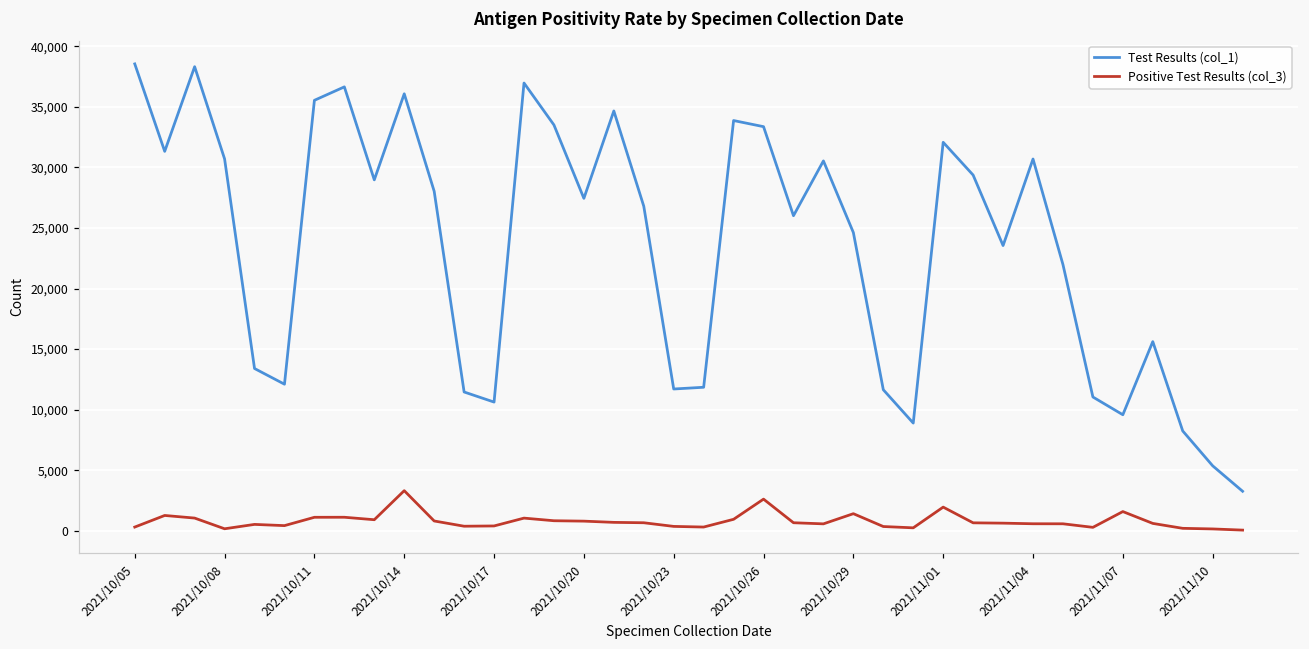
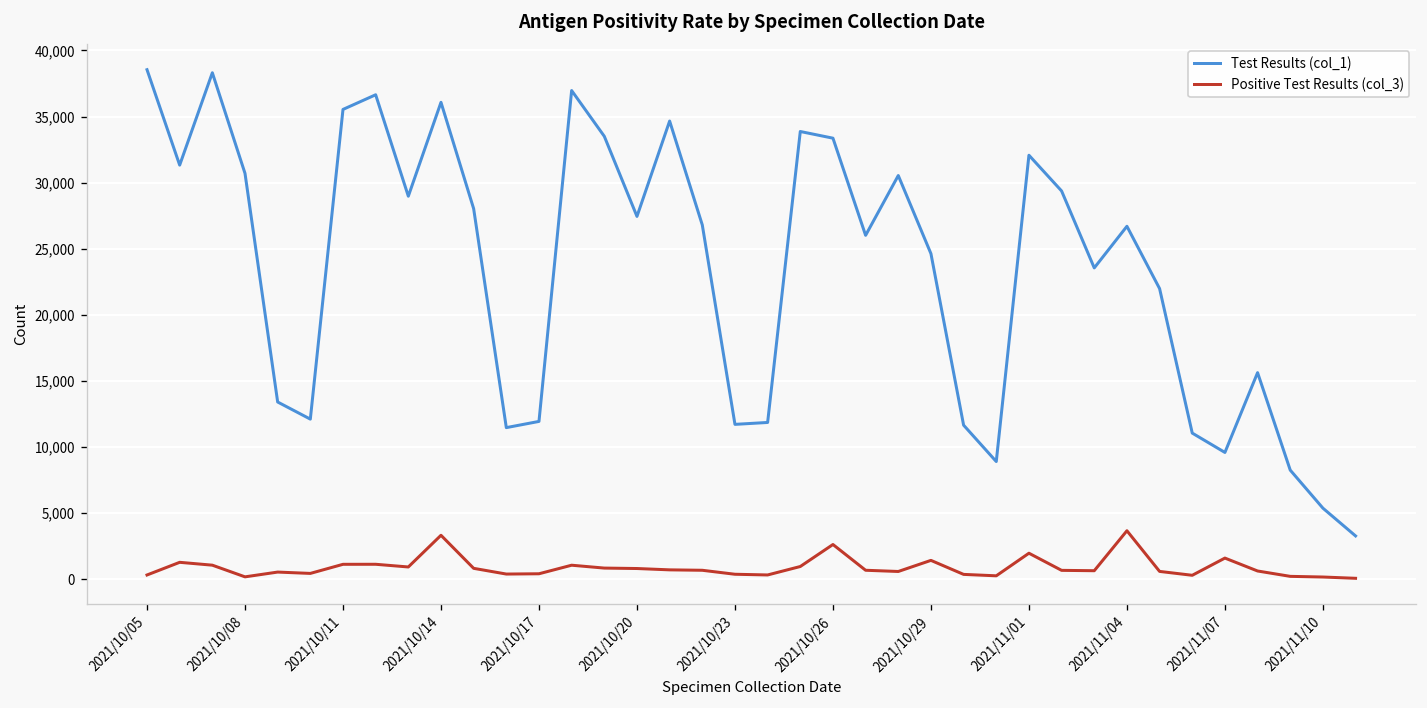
  {
    "Test Results (col_1)": {
      "2021/10/05": "38,500",
      "2021/10/08": "30,700",
      "2021/10/11": "35,500",
      "2021/10/14": "36,100",
-     "2021/10/17": "10,600",
+     "2021/10/17": "11,900",
      "2021/10/20": "27,400",
      "2021/10/23": "11,700",
      "2021/10/26": "33,400",
      "2021/10/29": "24,600",
      "2021/11/01": "32,100",
-     "2021/11/04": "30,700",
+     "2021/11/04": "26,700",
      "2021/11/07": "9,600",
      "2021/11/10": "5,400"
    },
    "Positive Test Results (col_3)": {
      "2021/10/05": "300",
      "2021/10/08": "200",
      "2021/10/11": "1,100",
      "2021/10/14": "3,300",
      "2021/10/17": "400",
      "2021/10/20": "800",
      "2021/10/23": "400",
      "2021/10/26": "2,600",
      "2021/10/29": "1,400",
      "2021/11/01": "2,000",
-     "2021/11/04": "600",
+     "2021/11/04": "3,700",
      "2021/11/07": "1,600",
      "2021/11/10": "200"
    }
  }
